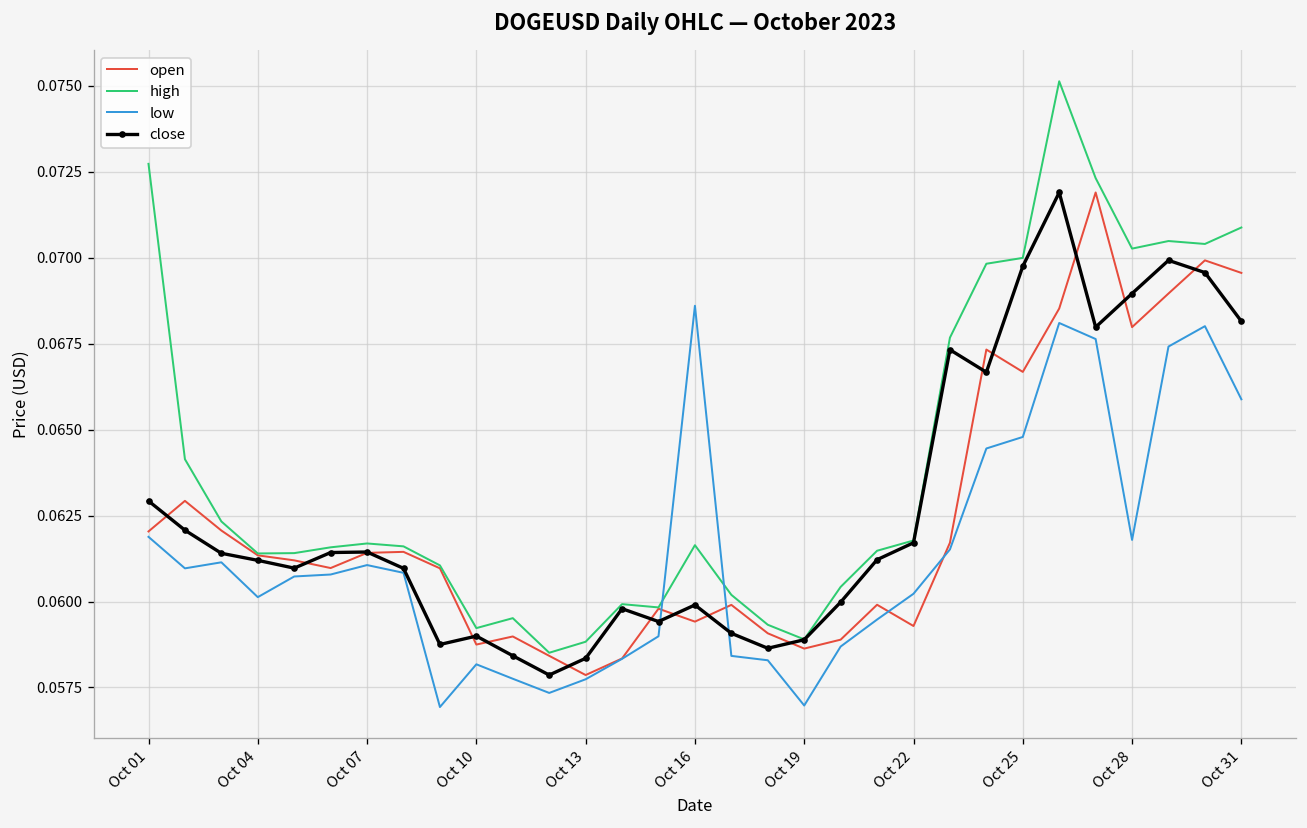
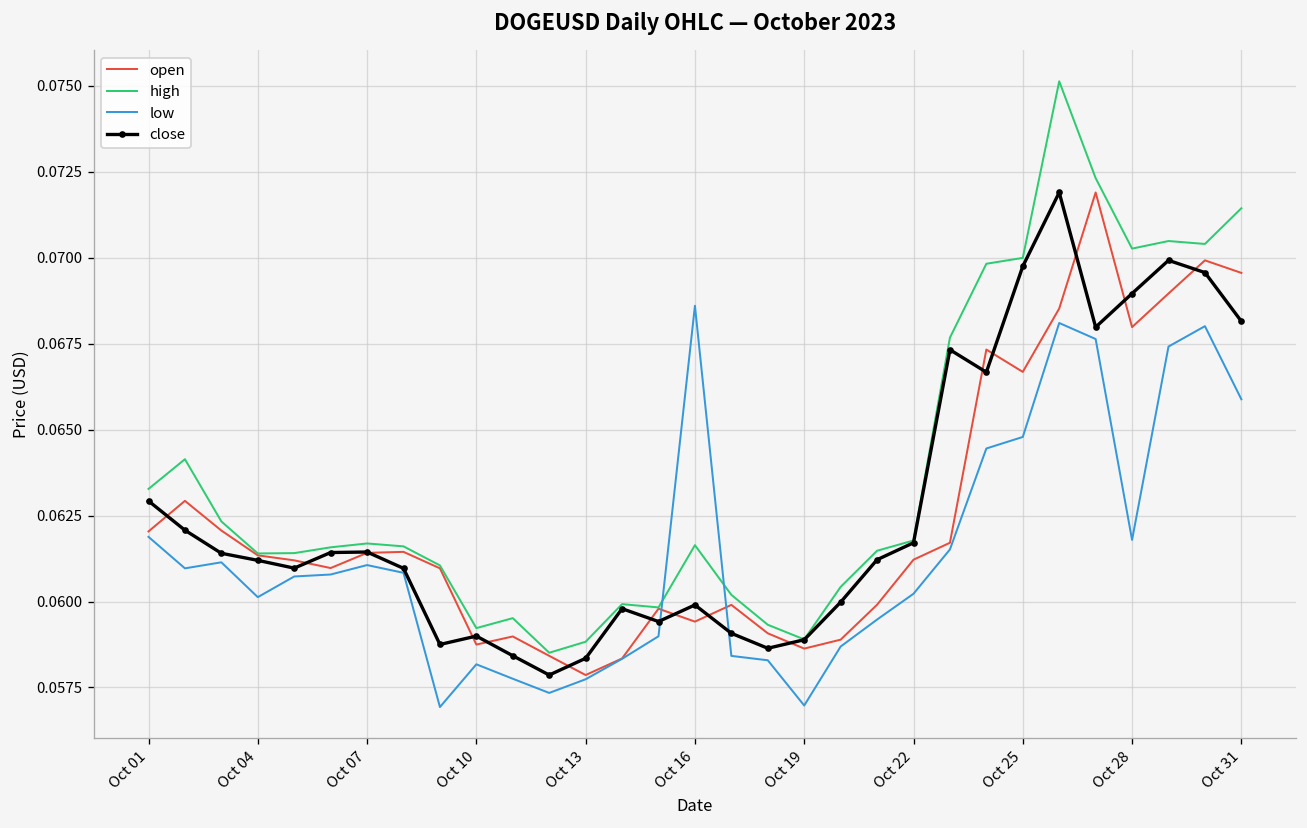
  {
    "open": {
      "Oct 01": 0.0620,
      "Oct 10": 0.0587,
      "Oct 13": 0.0579,
      "Oct 16": 0.0594,
      "Oct 19": 0.0586,
-     "Oct 22": 0.0593,
+     "Oct 22": 0.0612,
      "Oct 25": 0.0667,
      "Oct 28": 0.0680,
      "Oct 31": 0.0696
    },
    "high": {
-     "Oct 01": 0.0727,
+     "Oct 01": 0.0633,
      "Oct 07": 0.0617,
      "Oct 10": 0.0592,
      "Oct 13": 0.0588,
      "Oct 16": 0.0616,
      "Oct 25": 0.0700,
      "Oct 28": 0.0703,
-     "Oct 31": 0.0709
+     "Oct 31": 0.0714
    },
    "low": {
      "Oct 01": 0.0619,
      "Oct 04": 0.0601,
      "Oct 07": 0.0611,
      "Oct 10": 0.0582,
      "Oct 13": 0.0577,
      "Oct 16": 0.0686,
      "Oct 19": 0.0570,
      "Oct 22": 0.0602,
      "Oct 25": 0.0648,
      "Oct 28": 0.0618,
      "Oct 31": 0.0659
    },
    "close": {
      "Oct 01": 0.0629,
      "Oct 04": 0.0612,
      "Oct 10": 0.0590,
      "Oct 13": 0.0583,
      "Oct 16": 0.0599,
      "Oct 25": 0.0698,
      "Oct 28": 0.0690,
      "Oct 31": 0.0682
    }
  }
